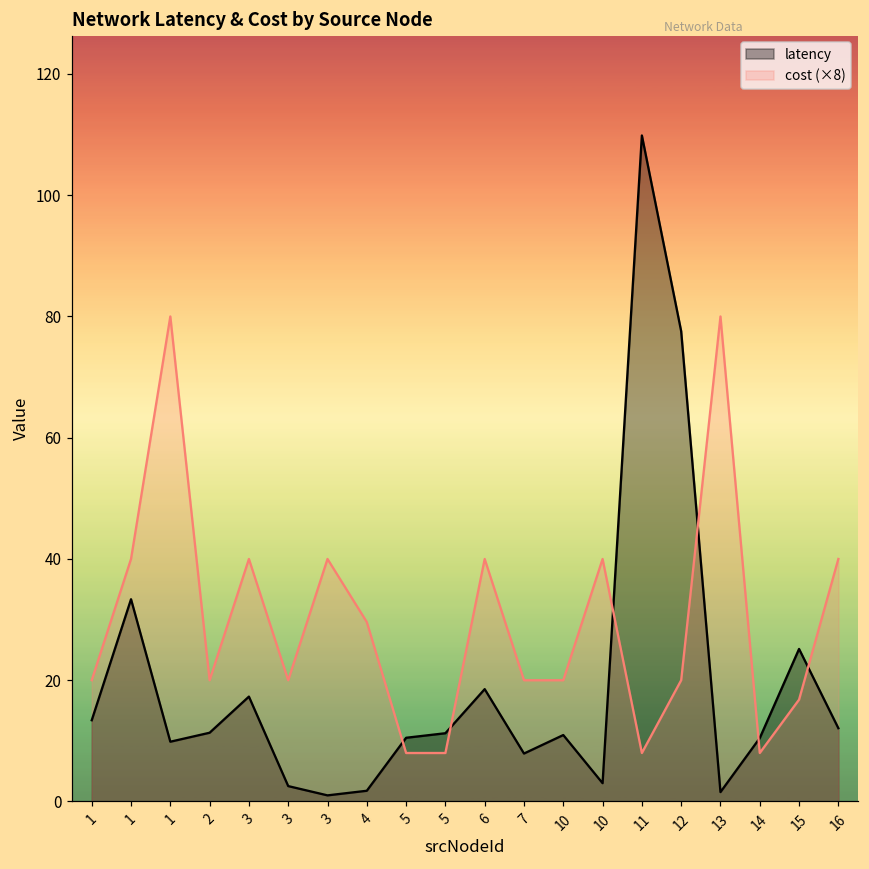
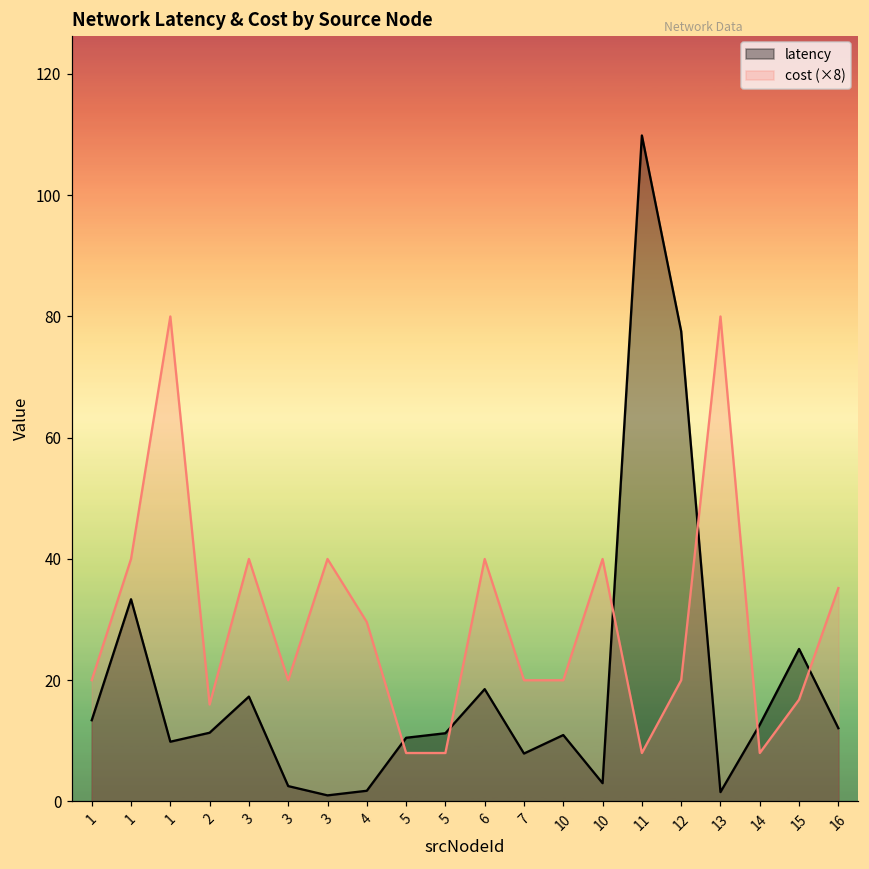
  {
    "latency": {
      "2": 11,
      "4": 2,
      "6": 19,
      "7": 8,
      "11": 110,
      "12": 78,
      "13": 2,
-     "14": 10,
+     "14": 13,
      "15": 25,
      "16": 12
    },
    "cost (×8)": {
-     "2": 20,
+     "2": 16,
      "4": 30,
      "6": 40,
      "7": 20,
      "11": 8,
      "12": 20,
      "13": 80,
      "14": 8,
      "15": 17,
-     "16": 40
+     "16": 35
    }
  }
